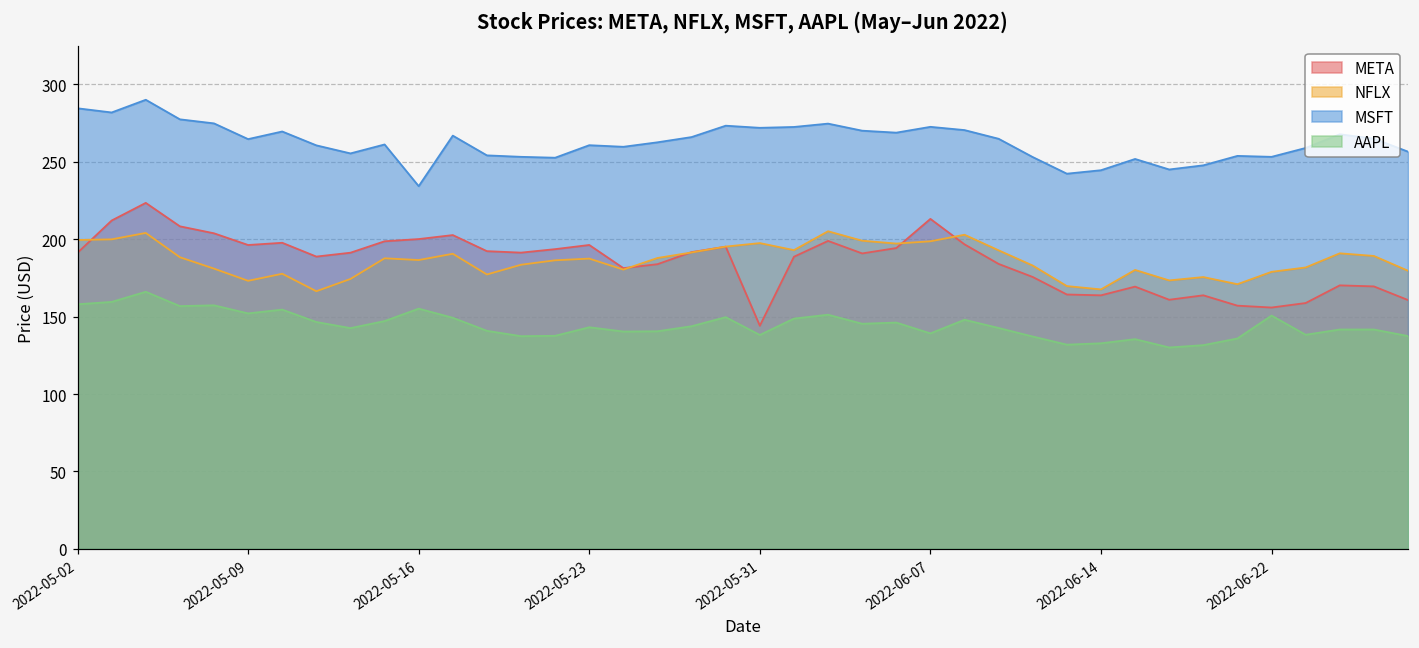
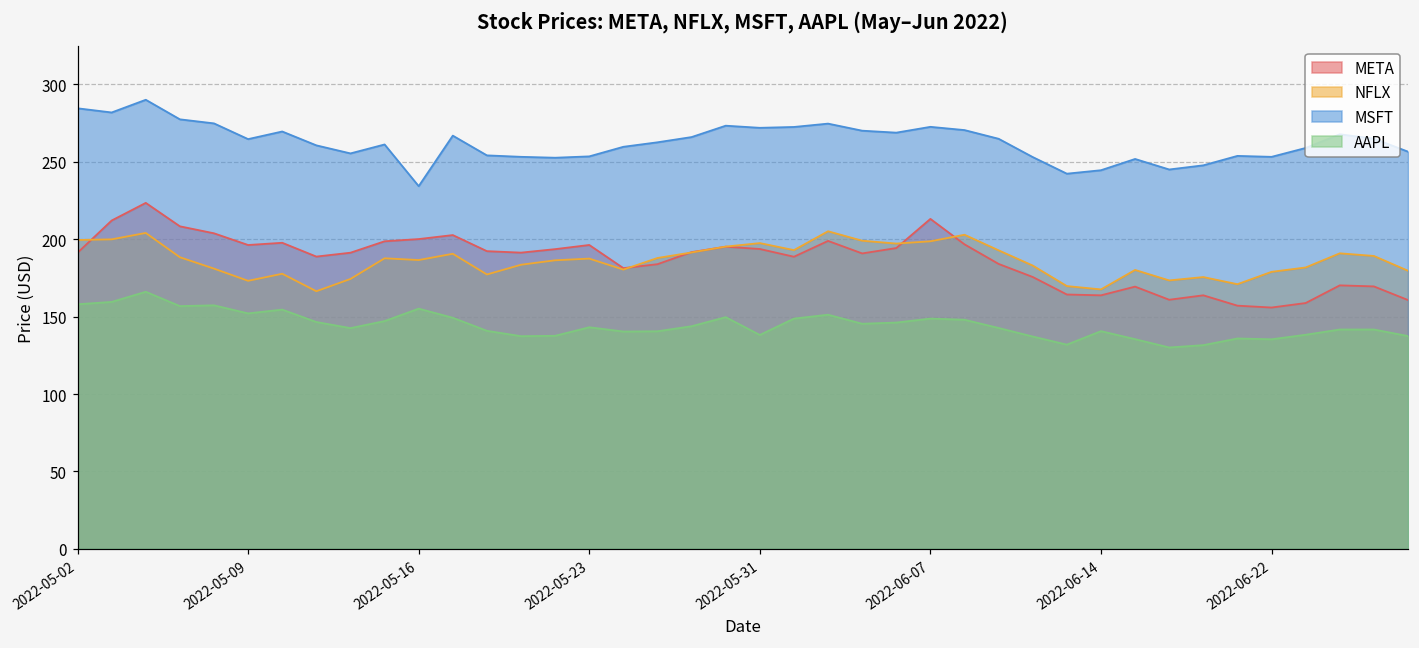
  {
    "META": {
      "2022-05-02": 191,
      "2022-05-09": 196,
      "2022-05-16": 200,
      "2022-05-23": 196,
-     "2022-05-31": 144,
+     "2022-05-31": 194,
      "2022-06-07": 213,
      "2022-06-14": 164,
      "2022-06-22": 156
    },
    "NFLX": {
      "2022-05-02": 199,
      "2022-05-09": 173,
      "2022-05-16": 187,
      "2022-05-23": 187,
      "2022-05-31": 197,
      "2022-06-07": 199,
      "2022-06-14": 168,
      "2022-06-22": 179
    },
    "MSFT": {
      "2022-05-02": 284,
      "2022-05-09": 265,
      "2022-05-16": 234,
-     "2022-05-23": 261,
+     "2022-05-23": 253,
      "2022-05-31": 272,
      "2022-06-07": 273,
      "2022-06-14": 244,
      "2022-06-22": 253
    },
    "AAPL": {
      "2022-05-02": 158,
      "2022-05-09": 152,
      "2022-05-16": 155,
      "2022-05-23": 143,
      "2022-05-31": 138,
-     "2022-06-07": 139,
-     "2022-06-14": 133,
-     "2022-06-22": 151
+     "2022-06-07": 149,
+     "2022-06-14": 141,
+     "2022-06-22": 135
    }
  }
